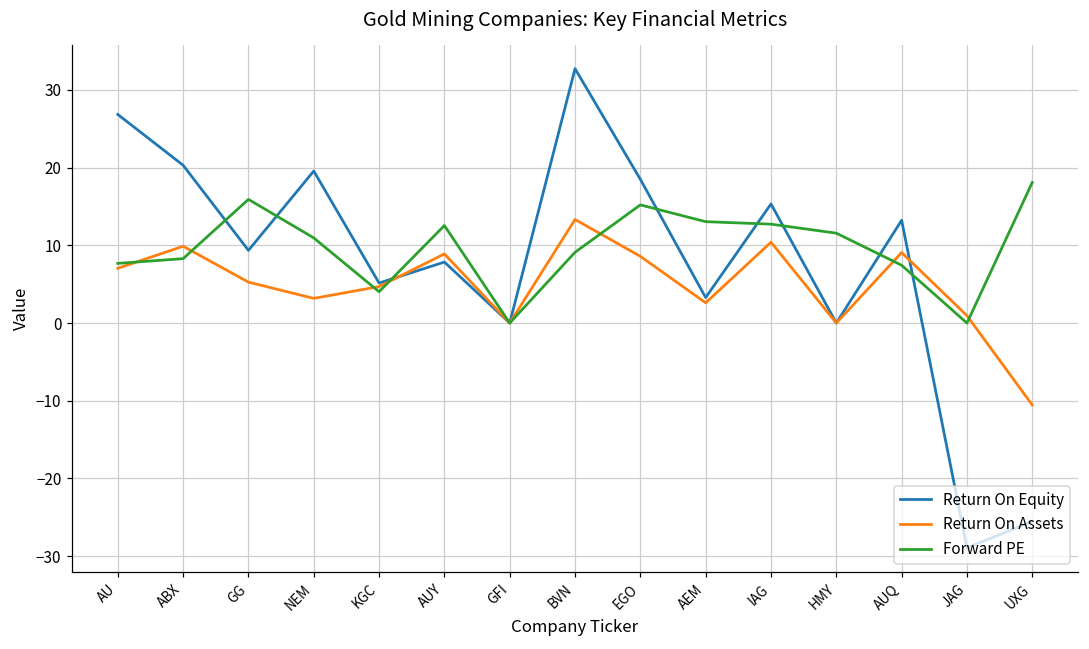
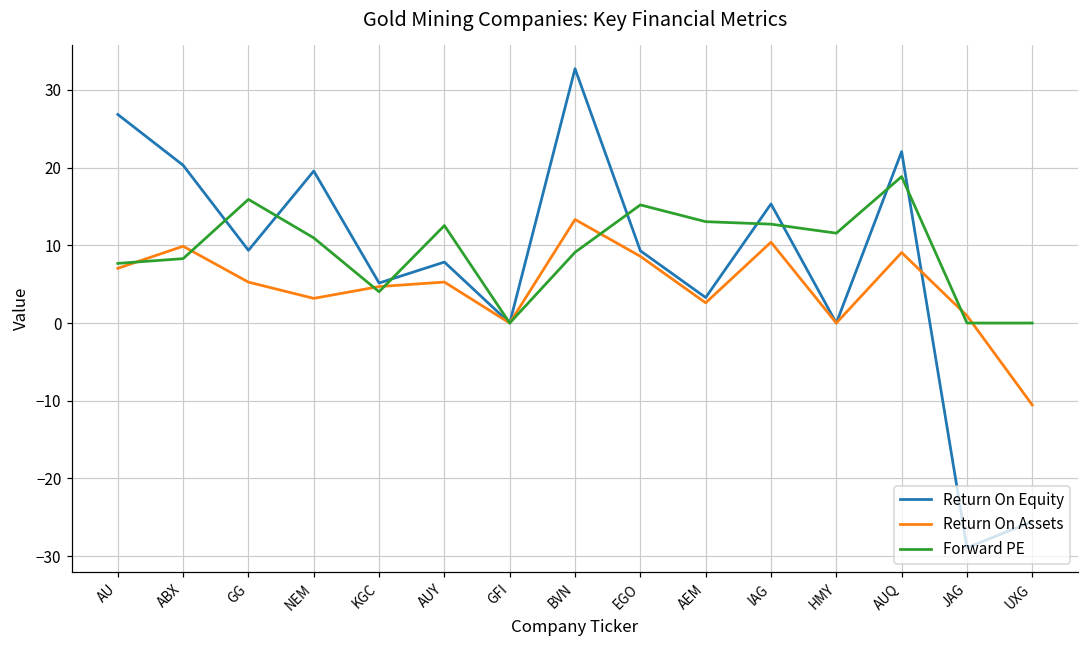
  {
    "Return On Equity": {
      "AU": 27,
      "ABX": 20,
      "GG": 9,
      "NEM": 20,
      "KGC": 5,
      "AUY": 8,
      "BVN": 33,
-     "EGO": 19,
+     "EGO": 9,
      "AEM": 3,
      "IAG": 15,
-     "AUQ": 13
+     "AUQ": 22
    },
    "Return On Assets": {
      "AU": 7,
      "ABX": 10,
      "GG": 5,
      "NEM": 3,
      "KGC": 5,
-     "AUY": 9,
+     "AUY": 5,
      "BVN": 13,
      "EGO": 9,
      "AEM": 3,
      "IAG": 10,
      "AUQ": 9,
      "JAG": 1,
      "UXG": -11
    },
    "Forward PE": {
      "AU": 8,
      "ABX": 8,
      "GG": 16,
      "NEM": 11,
      "KGC": 4,
      "AUY": 13,
      "BVN": 9,
      "EGO": 15,
      "AEM": 13,
      "IAG": 13,
      "HMY": 12,
-     "AUQ": 7,
+     "AUQ": 19,
      "JAG": 0,
-     "UXG": 18
+     "UXG": 0
    }
  }
